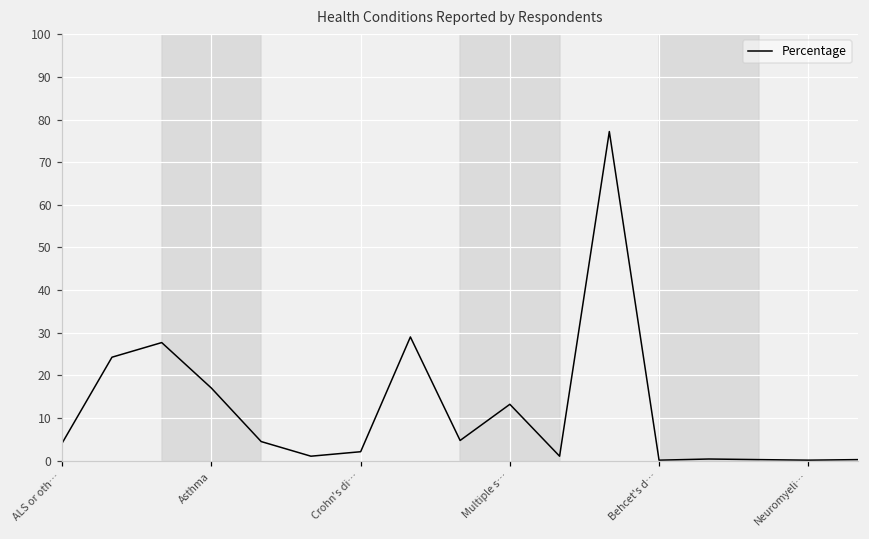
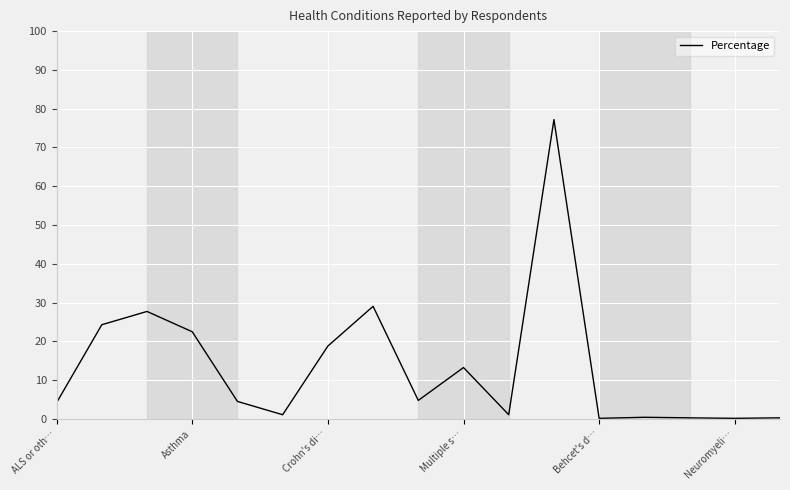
  {
    "ALS or oth…": 4,
-   "Asthma": 17,
-   "Crohn's di…": 2,
+   "Asthma": 22,
+   "Crohn's di…": 19,
    "Multiple s…": 13,
    "Behcet's d…": 0,
    "Neuromyeli…": 0
  }
